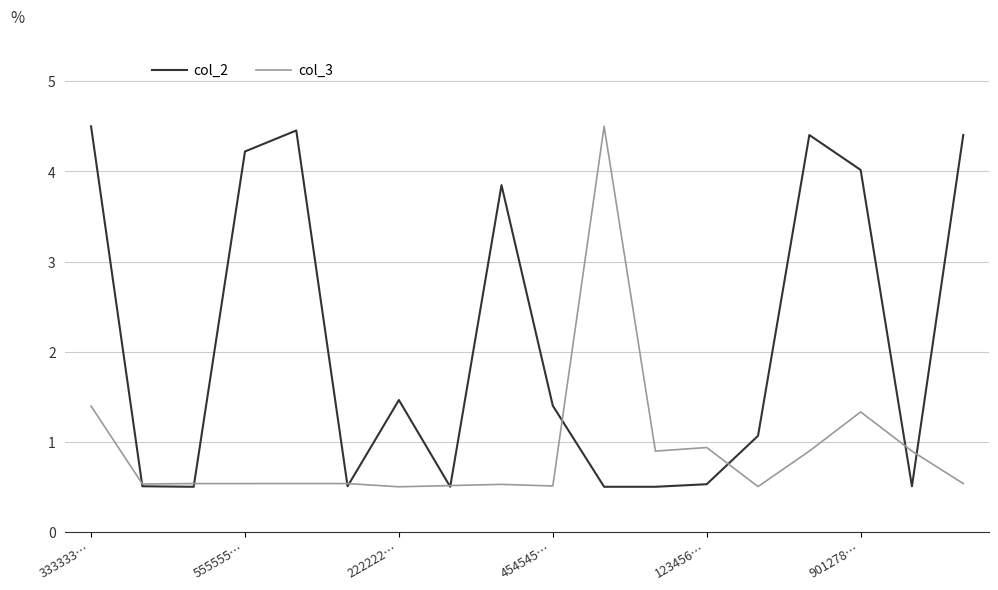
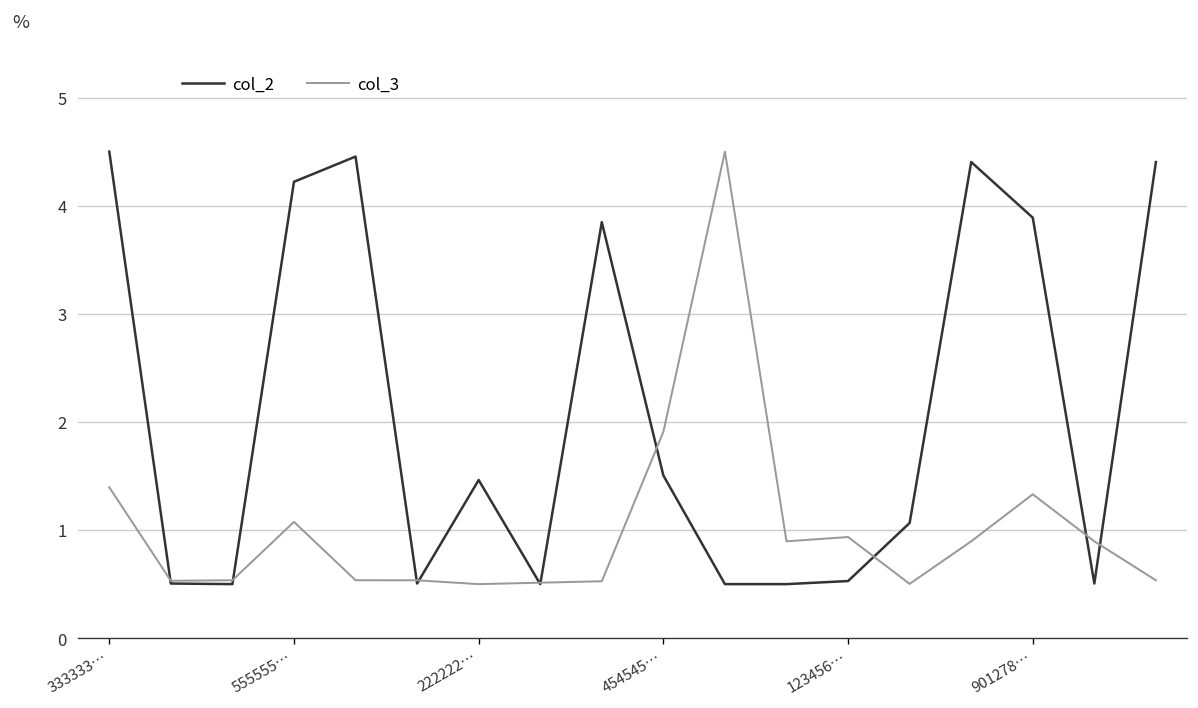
  {
    "col_2": {
      "333333…": 4.5,
      "555555…": 4.2,
      "222222…": 1.5,
-     "454545…": 1.4,
+     "454545…": 1.5,
      "123456…": 0.5,
-     "901278…": 4.0
+     "901278…": 3.9
    },
    "col_3": {
      "333333…": 1.4,
-     "555555…": 0.5,
+     "555555…": 1.1,
      "222222…": 0.5,
-     "454545…": 0.5,
+     "454545…": 1.9,
      "123456…": 0.9,
      "901278…": 1.3
    }
  }
